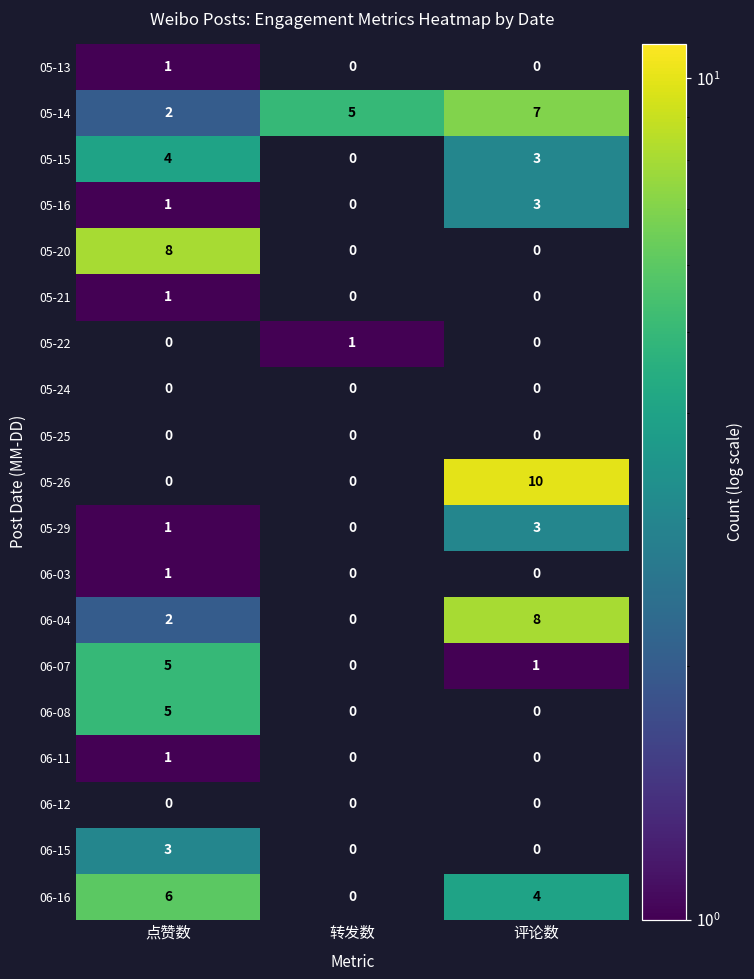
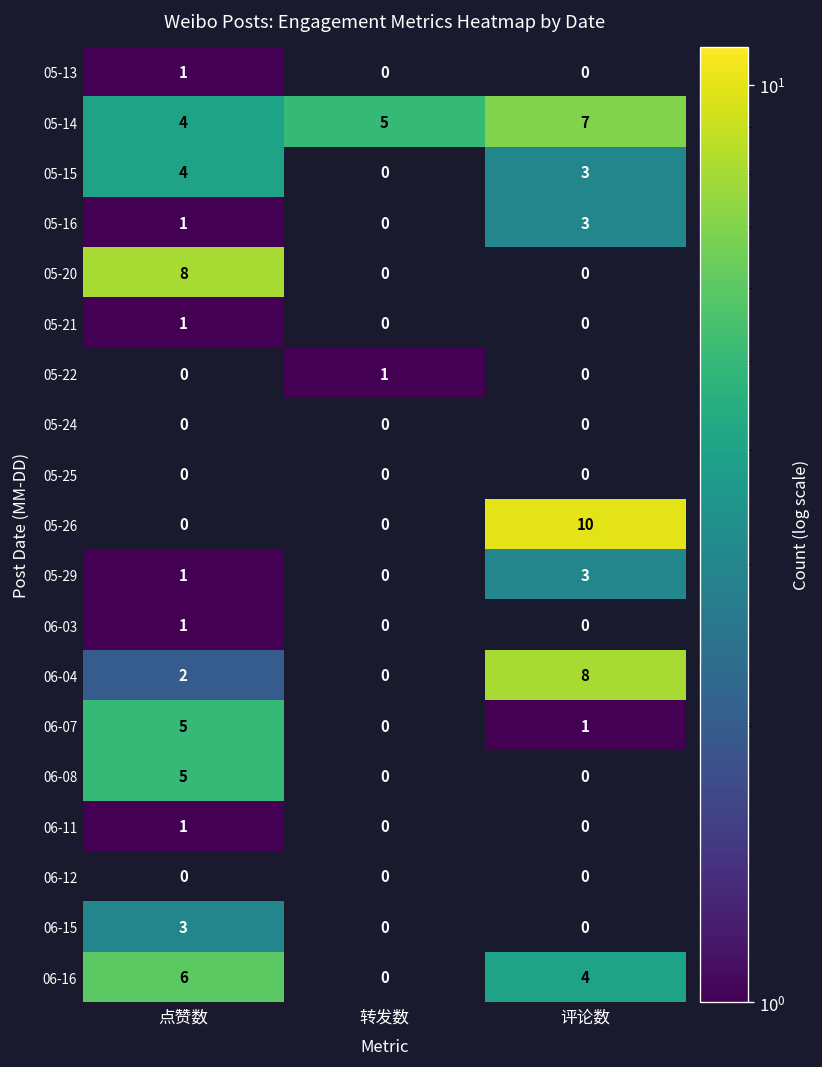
  {
    "05-13": {
      "点赞数": 1
    },
    "05-14": {
-     "点赞数": 2,
+     "点赞数": 4,
      "转发数": 5,
      "评论数": 7
    },
    "05-15": {
      "点赞数": 4,
      "评论数": 3
    },
    "05-16": {
      "点赞数": 1,
      "评论数": 3
    },
    "05-20": {
      "点赞数": 8
    },
    "05-21": {
      "点赞数": 1
    },
    "05-22": {
      "转发数": 1
    },
    "05-26": {
      "评论数": 10
    },
    "05-29": {
      "点赞数": 1,
      "评论数": 3
    },
    "06-03": {
      "点赞数": 1
    },
    "06-04": {
      "点赞数": 2,
      "评论数": 8
    },
    "06-07": {
      "点赞数": 5,
      "评论数": 1
    },
    "06-08": {
      "点赞数": 5
    },
    "06-11": {
      "点赞数": 1
    },
    "06-15": {
      "点赞数": 3
    },
    "06-16": {
      "点赞数": 6,
      "评论数": 4
    }
  }
